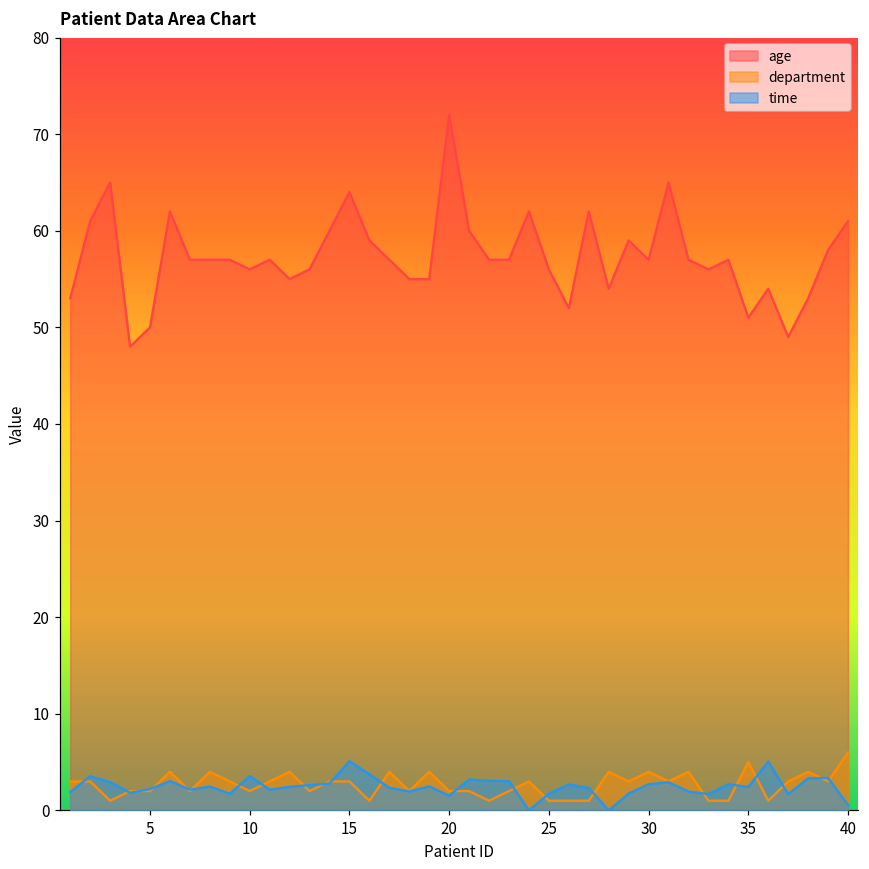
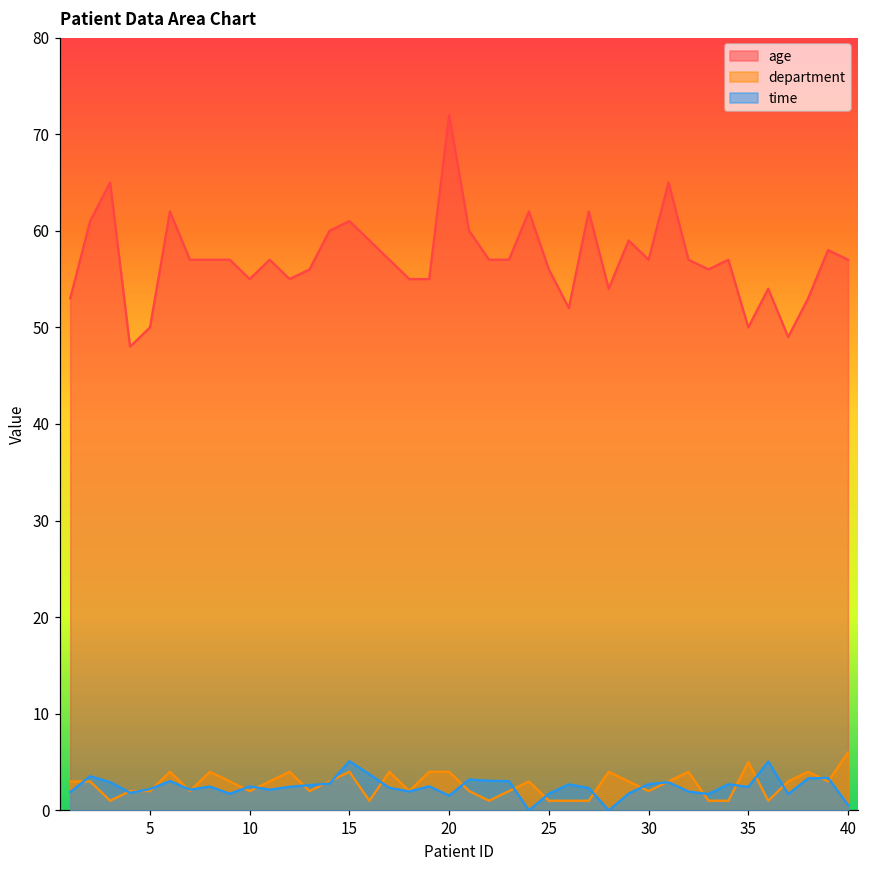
  {
    "age": {
      "5": 50,
-     "10": 56,
-     "15": 64,
+     "10": 55,
+     "15": 61,
      "20": 72,
      "25": 56,
      "30": 57,
-     "35": 51,
-     "40": 61
+     "35": 50,
+     "40": 57
    },
    "department": {
      "10": 2,
-     "15": 3,
-     "20": 2,
+     "15": 4,
+     "20": 4,
      "25": 1,
-     "30": 4,
+     "30": 2,
      "35": 5,
      "40": 6
    },
    "time": {
-     "10": 4,
+     "10": 2,
      "15": 5,
      "20": 2,
      "25": 2,
      "30": 3,
      "35": 2,
      "40": 1
    }
  }
